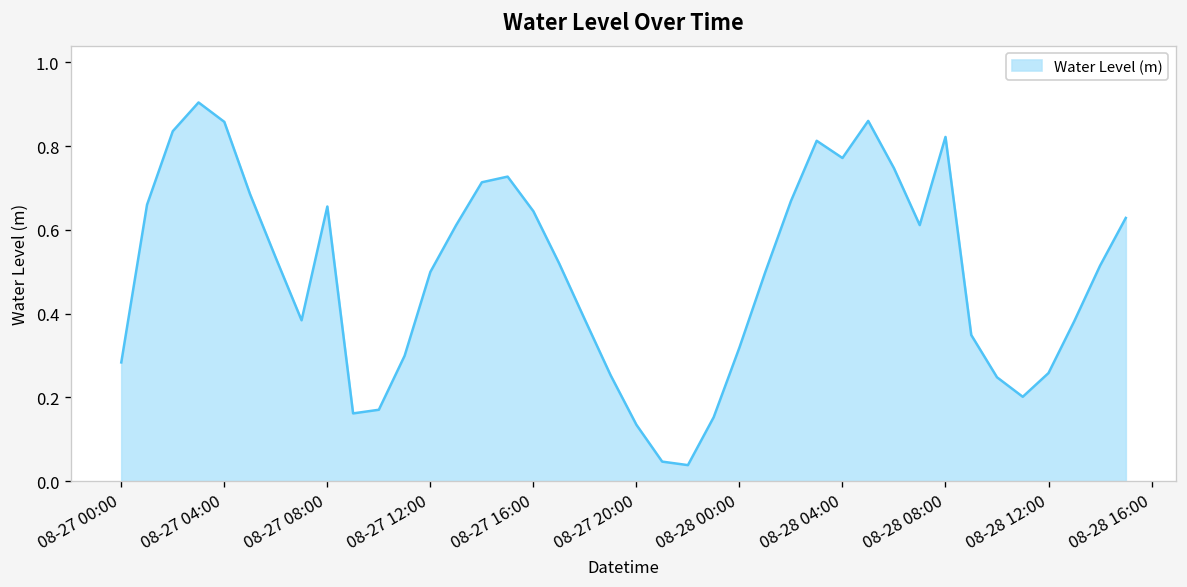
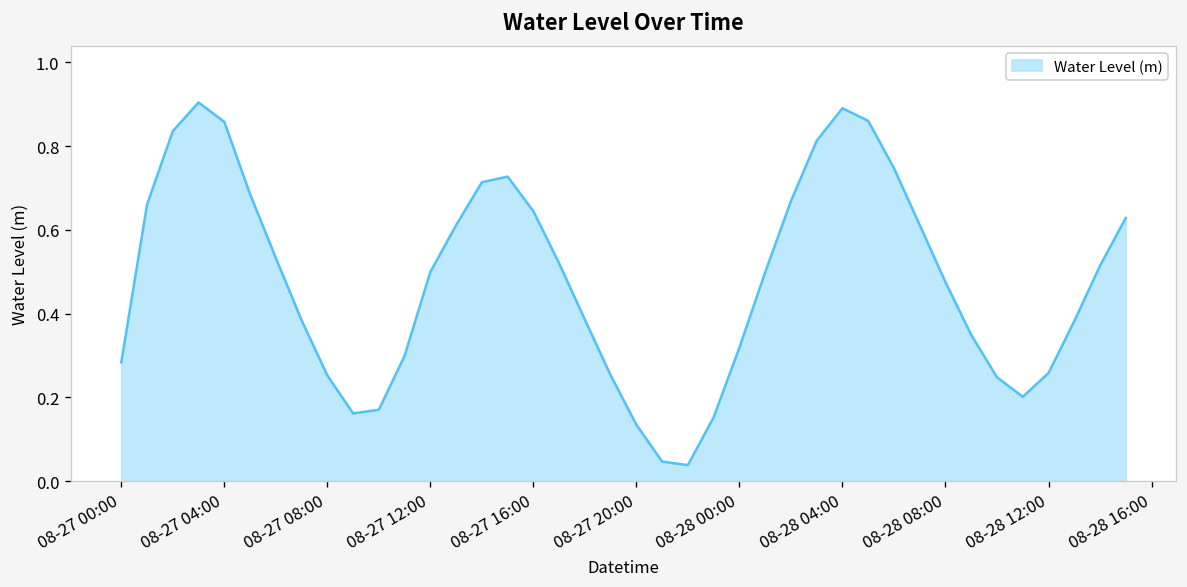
  {
    "08-27 00:00": 0.28,
    "08-27 04:00": 0.86,
-   "08-27 08:00": 0.66,
+   "08-27 08:00": 0.25,
    "08-27 12:00": 0.50,
    "08-27 16:00": 0.64,
    "08-27 20:00": 0.13,
    "08-28 00:00": 0.32,
-   "08-28 04:00": 0.77,
-   "08-28 08:00": 0.82,
+   "08-28 04:00": 0.89,
+   "08-28 08:00": 0.47,
    "08-28 12:00": 0.26
  }
